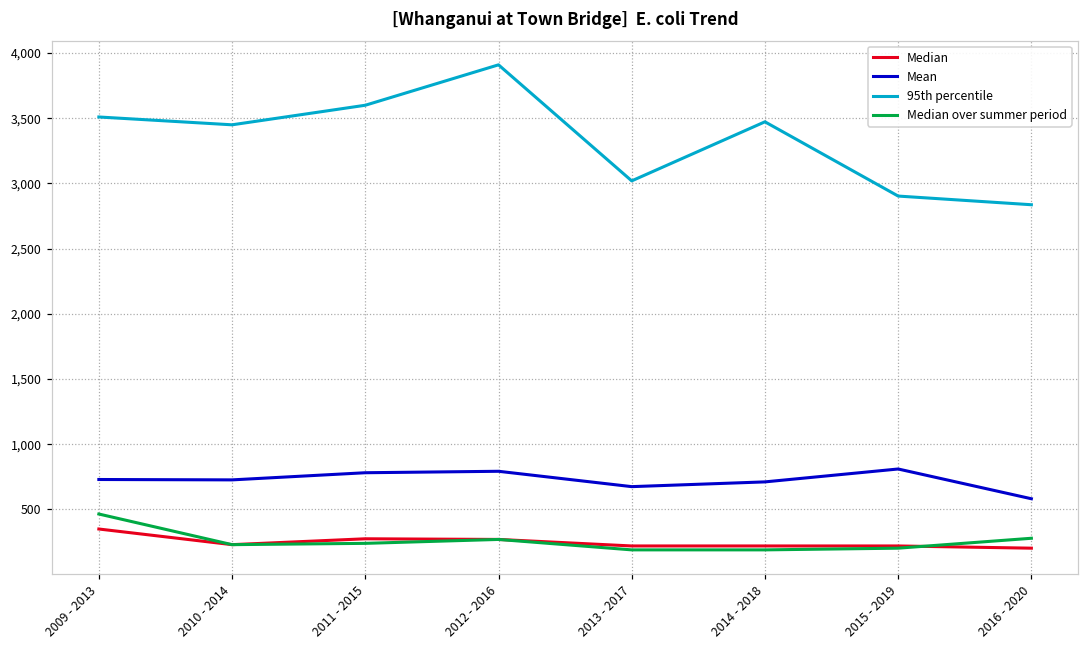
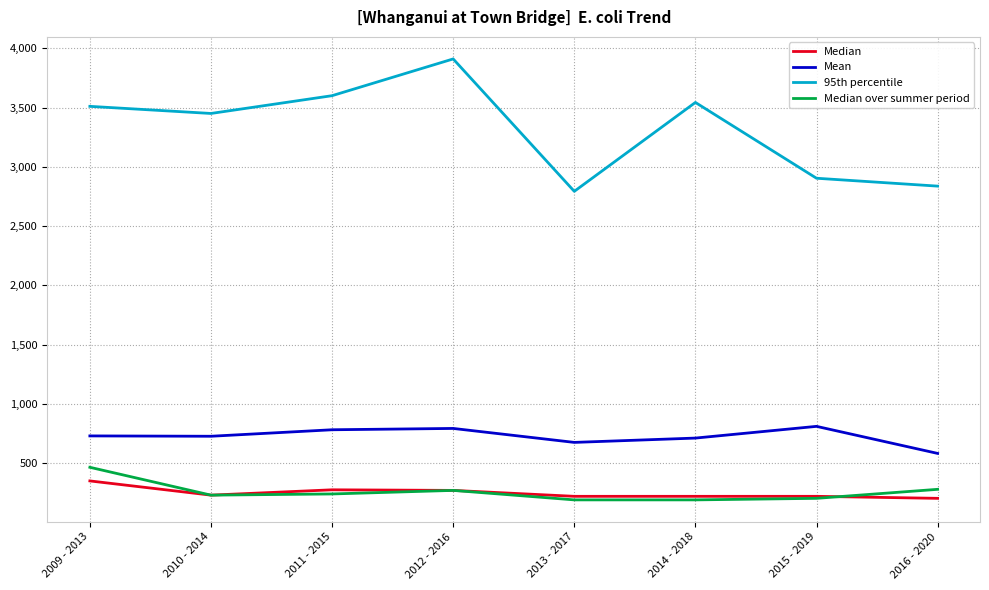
  {
    "Median": {
      "2009 - 2013": "350",
      "2011 - 2015": "280",
      "2013 - 2017": "220",
      "2014 - 2018": "220",
      "2016 - 2020": "200"
    },
    "Mean": {
      "2009 - 2013": "730",
      "2010 - 2014": "730",
      "2011 - 2015": "780",
      "2012 - 2016": "790",
      "2013 - 2017": "670",
      "2014 - 2018": "710",
      "2015 - 2019": "810",
      "2016 - 2020": "580"
    },
    "95th percentile": {
      "2009 - 2013": "3,510",
      "2010 - 2014": "3,450",
      "2011 - 2015": "3,600",
      "2012 - 2016": "3,910",
-     "2013 - 2017": "3,020",
-     "2014 - 2018": "3,470",
+     "2013 - 2017": "2,790",
+     "2014 - 2018": "3,540",
      "2015 - 2019": "2,900",
      "2016 - 2020": "2,840"
    },
    "Median over summer period": {
      "2009 - 2013": "470",
      "2011 - 2015": "240",
      "2013 - 2017": "190",
      "2014 - 2018": "190",
      "2016 - 2020": "280"
    }
  }
